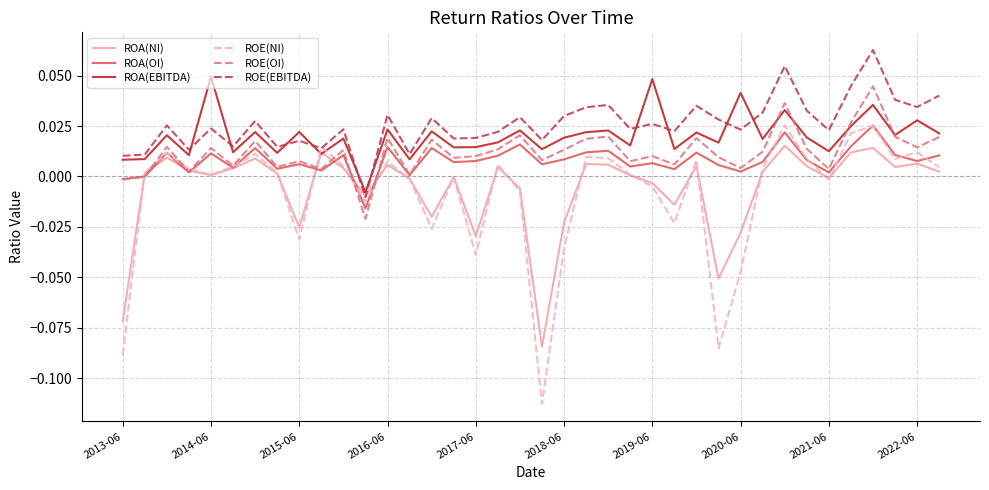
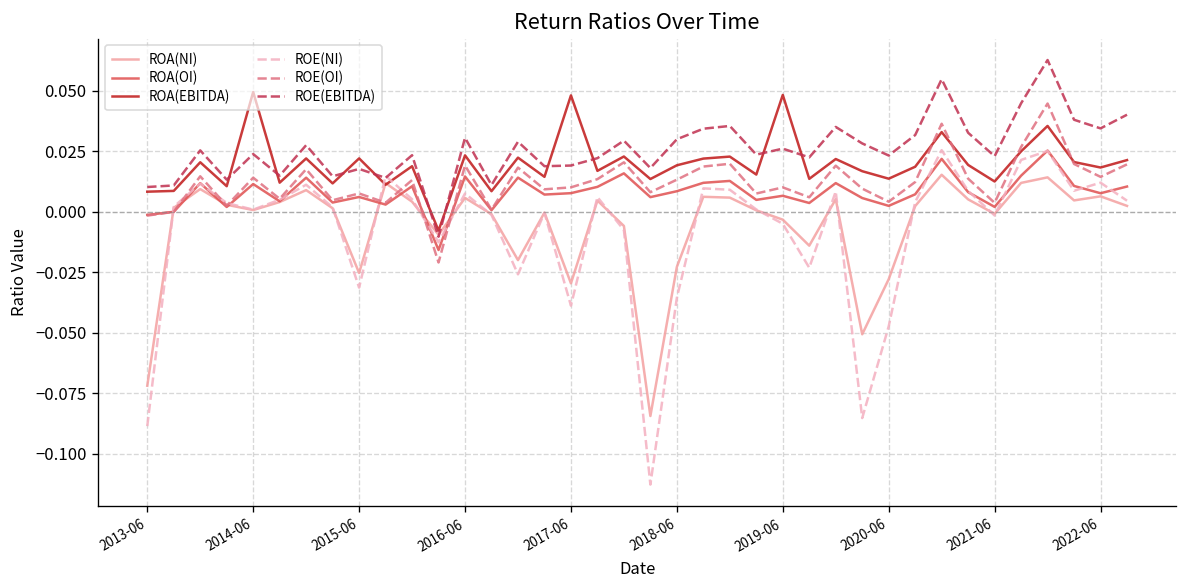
  {
    "ROA(EBITDA)": {
      "2013-06": 0.008,
      "2015-06": 0.022,
      "2016-06": 0.023,
-     "2017-06": 0.015,
+     "2017-06": 0.048,
      "2018-06": 0.019,
      "2019-06": 0.048,
-     "2020-06": 0.041,
+     "2020-06": 0.014,
      "2021-06": 0.013,
-     "2022-06": 0.028
+     "2022-06": 0.018
    }
  }
